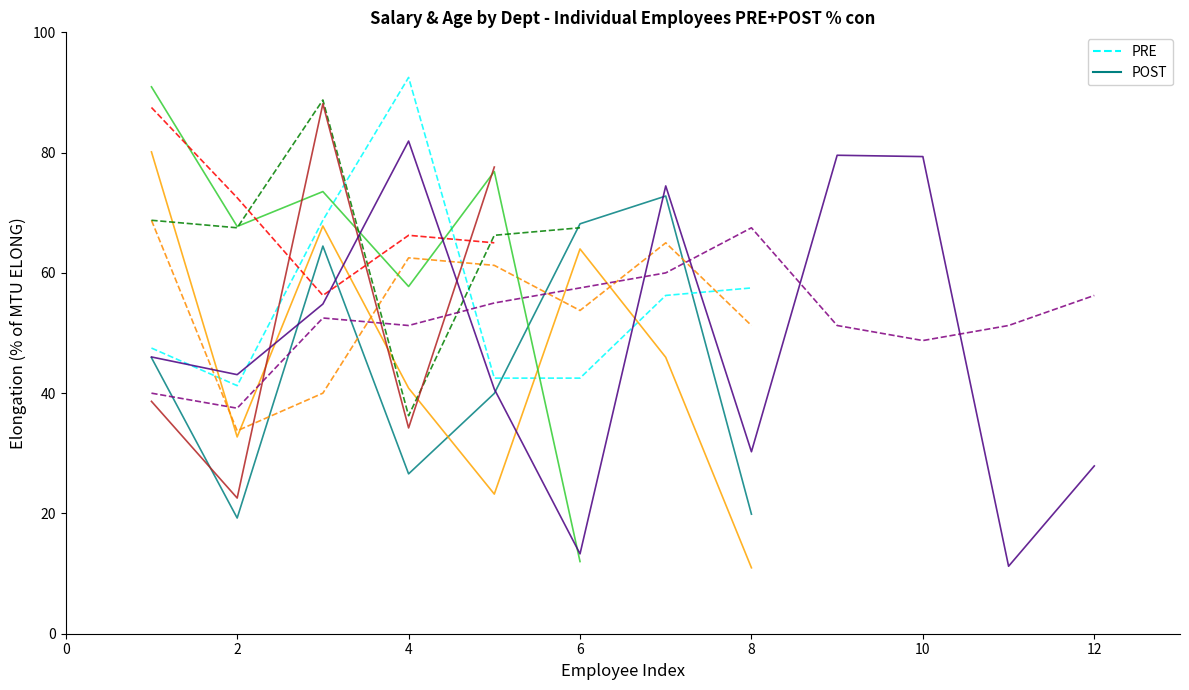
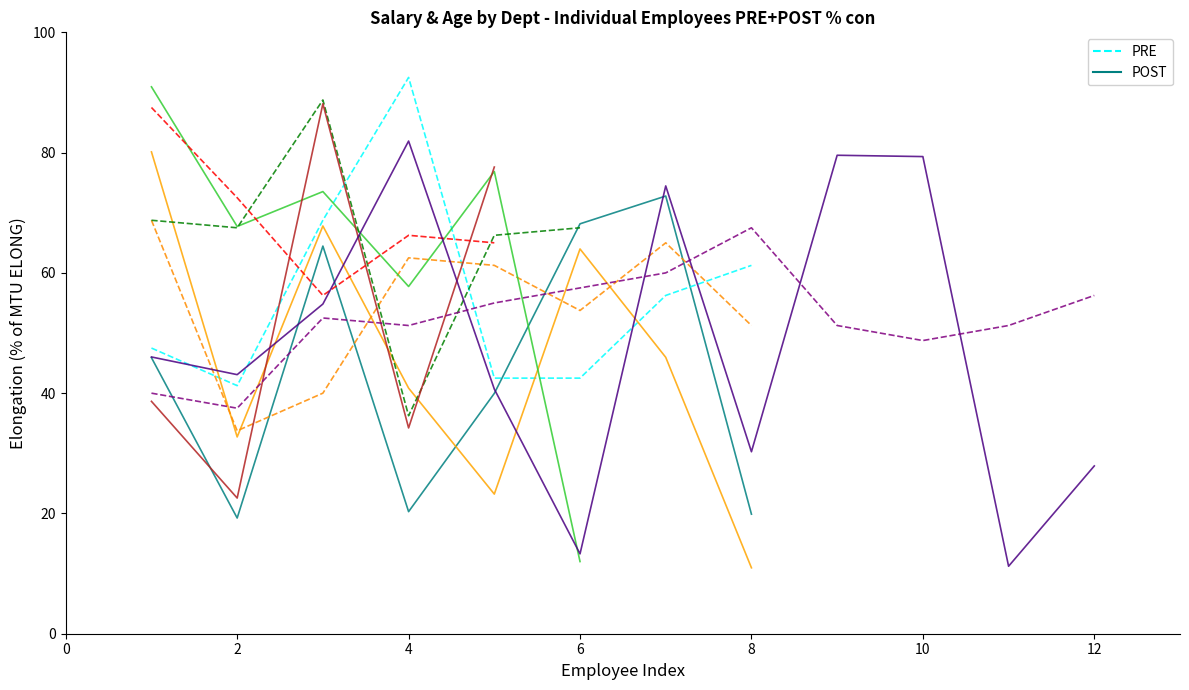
  {
    "POST": {
      "2": 19,
-     "4": 27,
+     "4": 20,
      "6": 68,
      "8": 20
    },
    "PRE": {
      "2": 41,
      "4": 93,
      "6": 43,
-     "8": 57
+     "8": 61
    }
  }
